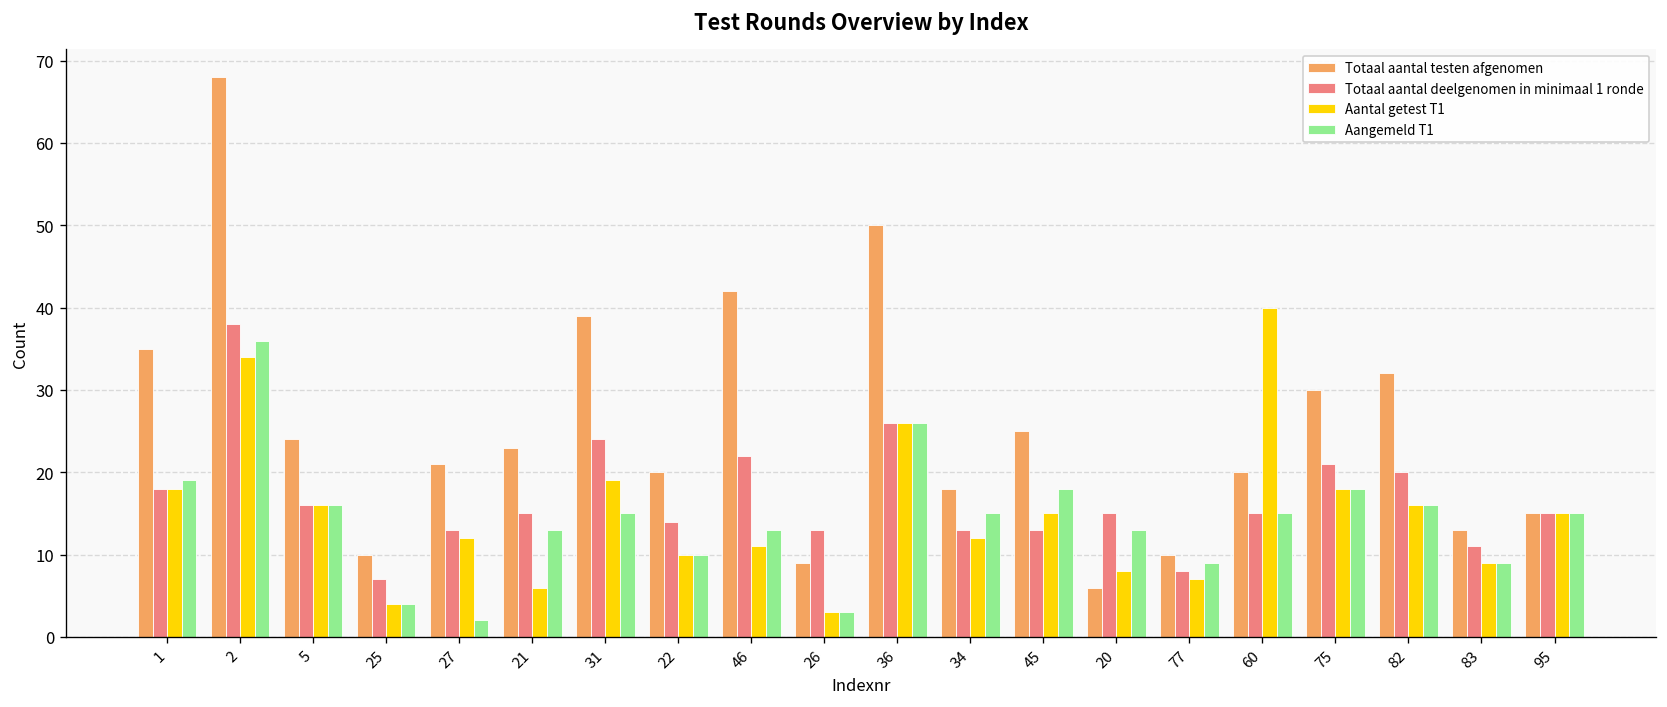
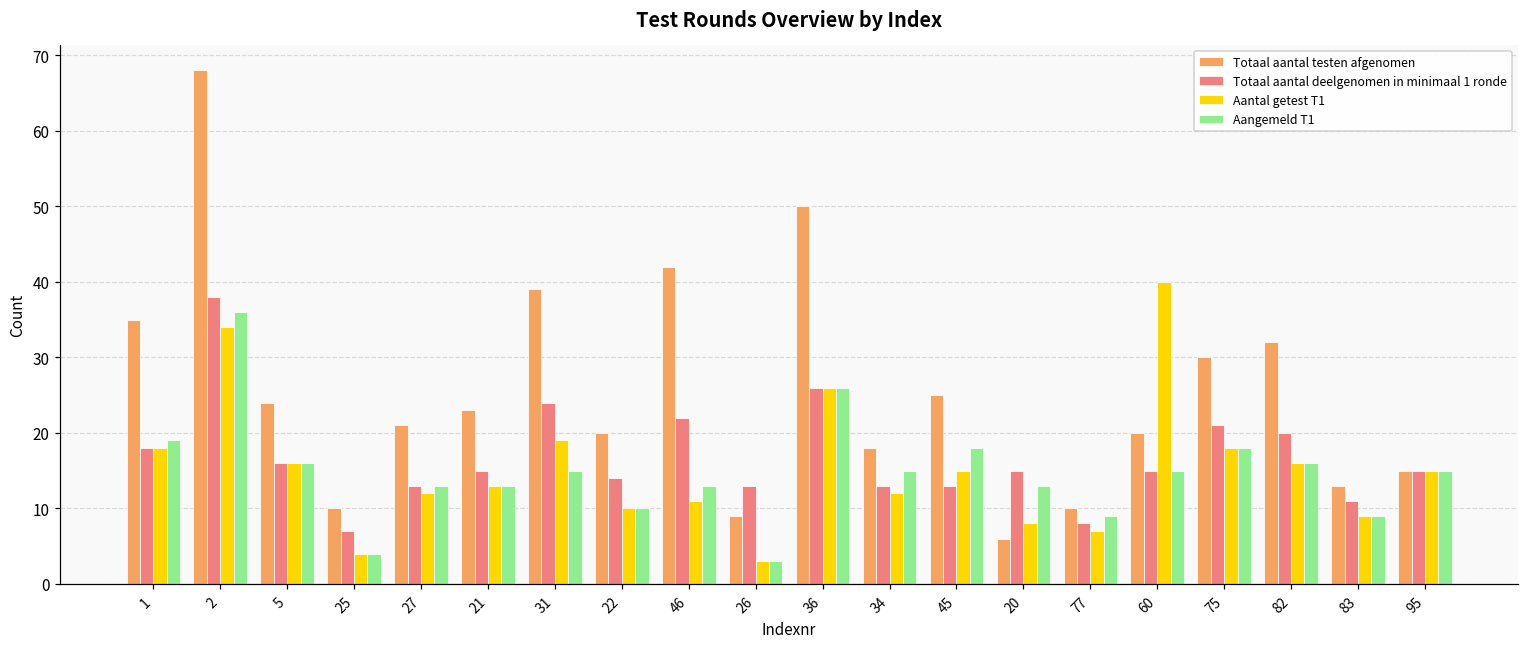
  {
    "Aantal getest T1": {
      "1": 18,
      "2": 34,
      "5": 16,
      "25": 4,
      "27": 12,
-     "21": 6,
+     "21": 13,
      "31": 19,
      "22": 10,
      "46": 11,
      "26": 3,
      "36": 26,
      "34": 12,
      "45": 15,
      "20": 8,
      "77": 7,
      "60": 40,
      "75": 18,
      "82": 16,
      "83": 9,
      "95": 15
    },
    "Aangemeld T1": {
      "1": 19,
      "2": 36,
      "5": 16,
      "25": 4,
-     "27": 2,
+     "27": 13,
      "21": 13,
      "31": 15,
      "22": 10,
      "46": 13,
      "26": 3,
      "36": 26,
      "34": 15,
      "45": 18,
      "20": 13,
      "77": 9,
      "60": 15,
      "75": 18,
      "82": 16,
      "83": 9,
      "95": 15
    }
  }
